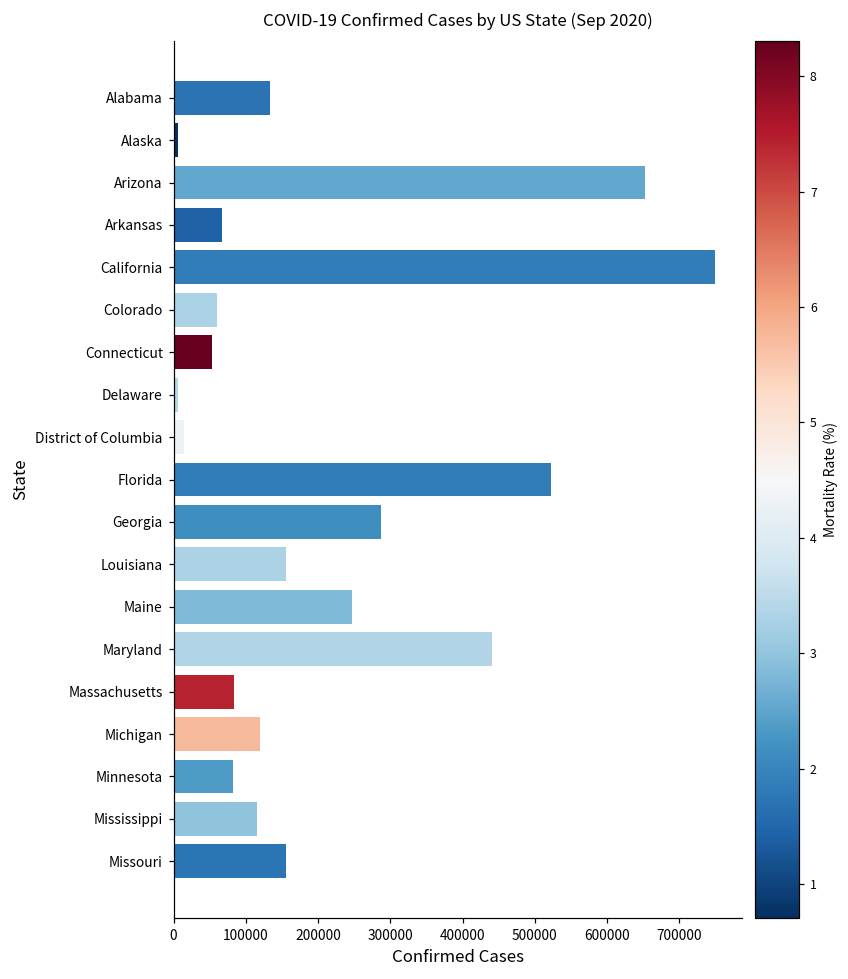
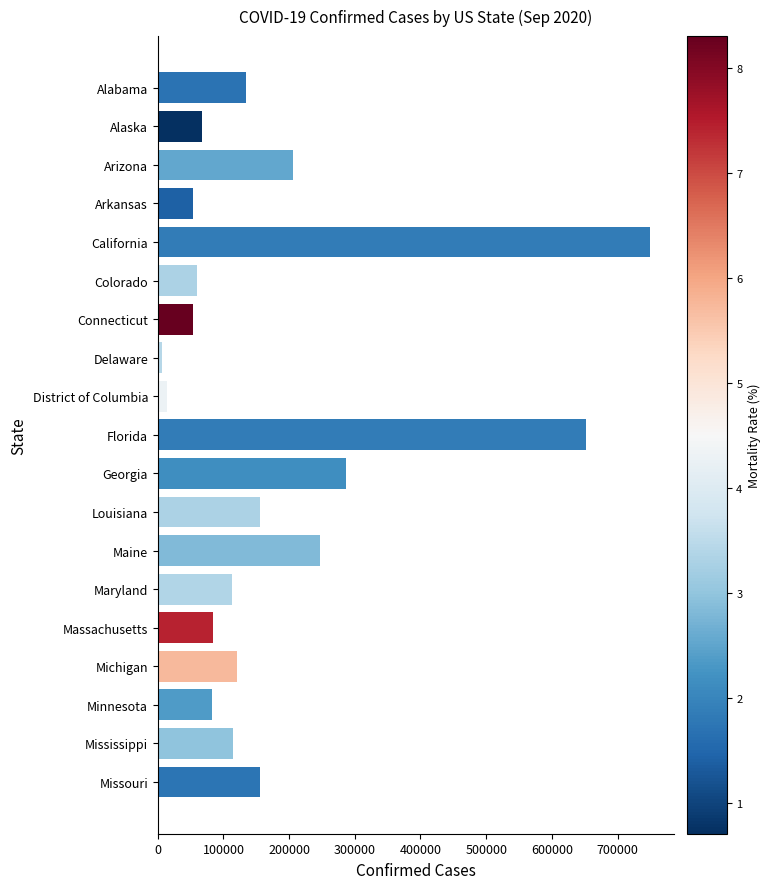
  {
    "Alabama": 130000,
-   "Alaska": 10000,
-   "Arizona": 650000,
-   "Arkansas": 70000,
+   "Alaska": 70000,
+   "Arizona": 210000,
+   "Arkansas": 50000,
    "California": 750000,
    "Colorado": 60000,
    "Connecticut": 50000,
    "Delaware": 10000,
    "District of Columbia": 10000,
-   "Florida": 520000,
+   "Florida": 650000,
    "Georgia": 290000,
    "Louisiana": 150000,
    "Maine": 250000,
-   "Maryland": 440000,
+   "Maryland": 110000,
    "Massachusetts": 80000,
    "Michigan": 120000,
    "Minnesota": 80000,
    "Mississippi": 120000,
    "Missouri": 160000
  }
